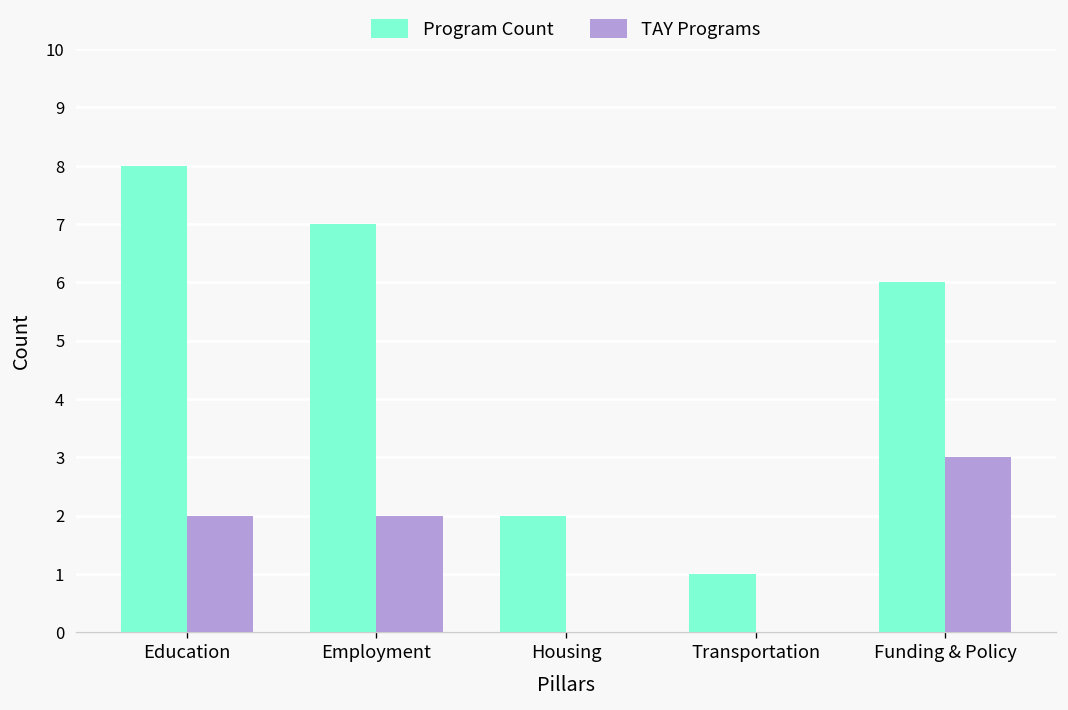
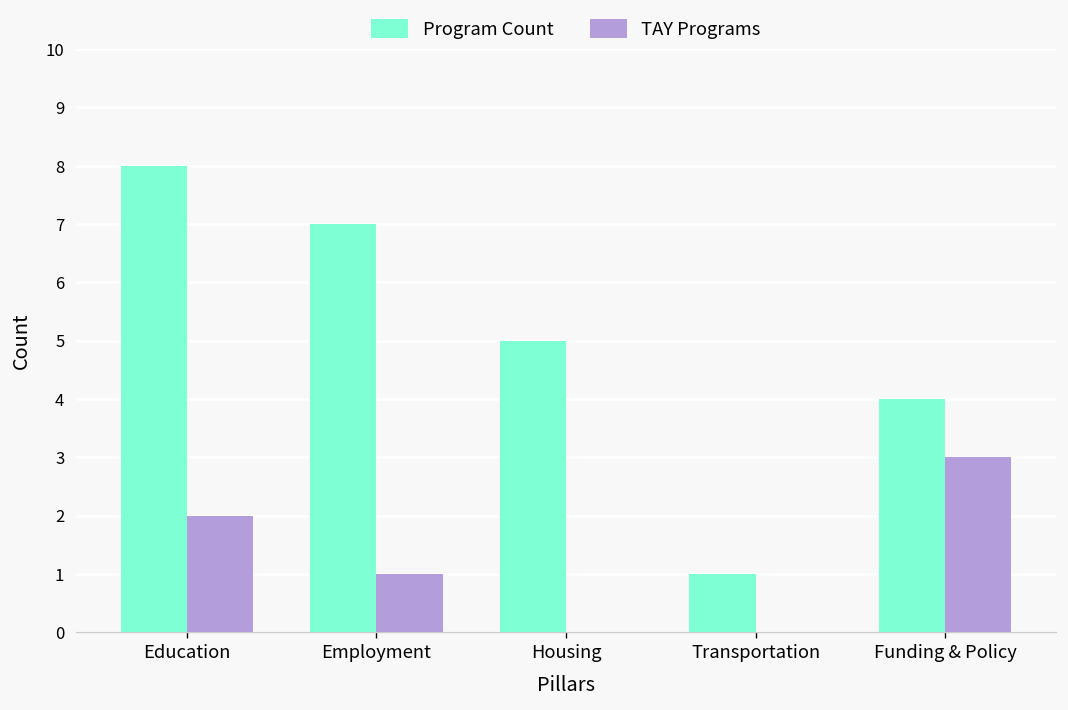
  {
    "Program Count": {
      "Education": 8,
      "Employment": 7,
-     "Housing": 2,
+     "Housing": 5,
      "Transportation": 1,
-     "Funding & Policy": 6
+     "Funding & Policy": 4
    },
    "TAY Programs": {
      "Education": 2,
-     "Employment": 2,
+     "Employment": 1,
      "Housing": 0,
      "Transportation": 0,
      "Funding & Policy": 3
    }
  }
